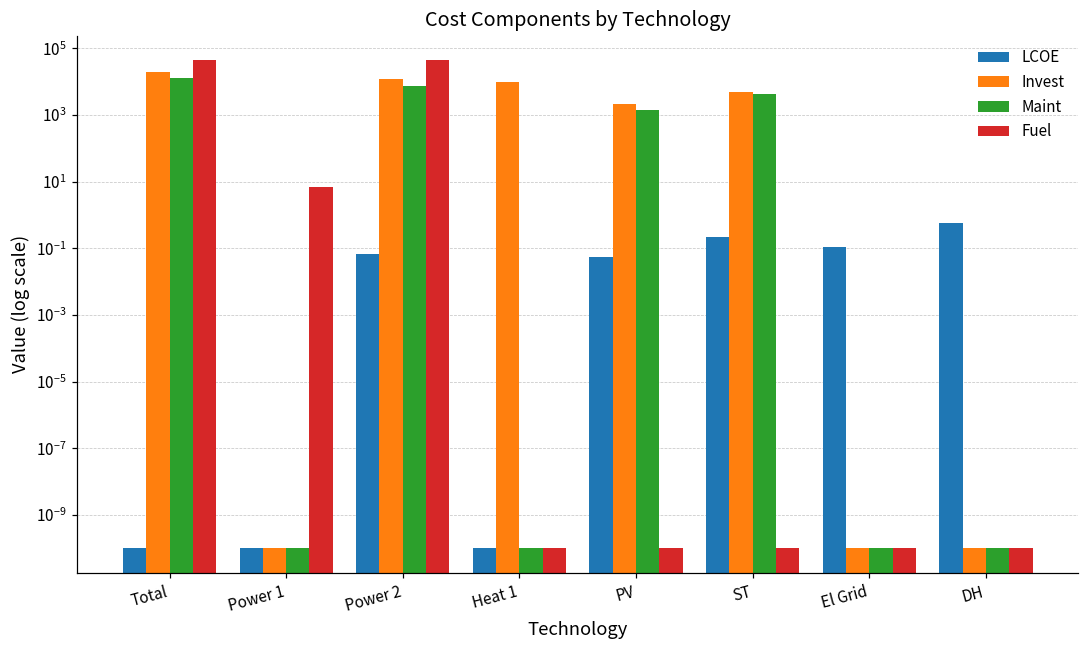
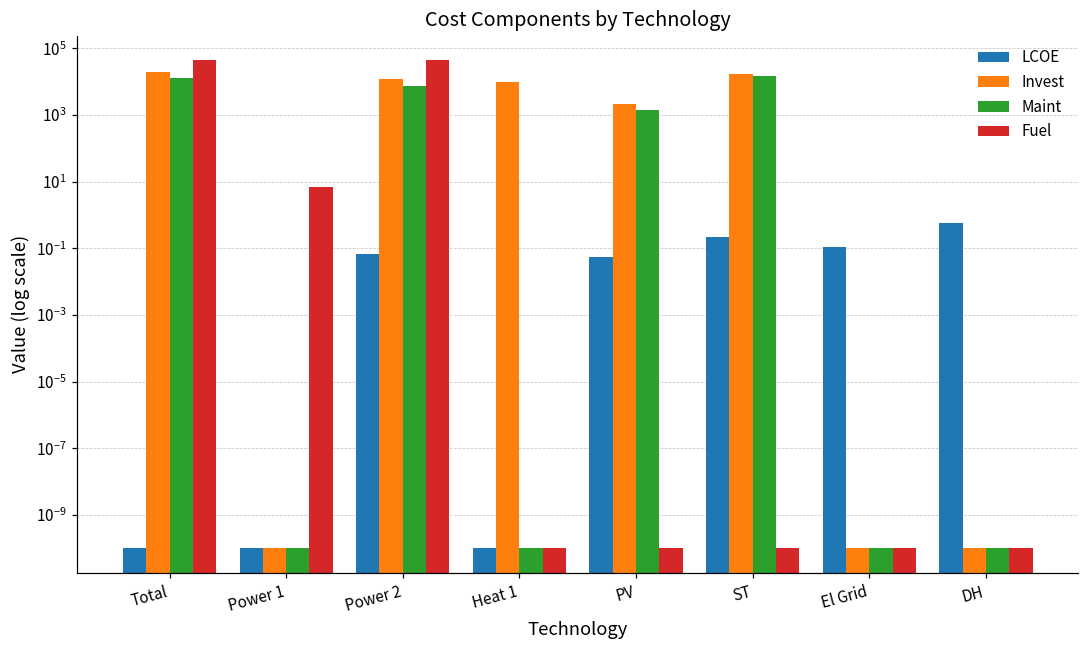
  {
    "LCOE": {
      "Total": 0.00000000010,
      "Power 1": 0.00000000010,
      "Power 2": 0.07,
      "Heat 1": 0.00000000010,
      "PV": 0.06,
      "ST": 0.2,
      "El Grid": 0.11,
      "DH": 0.6
    },
    "Invest": {
      "Total": 20000,
      "Power 1": 0.00000000010,
      "Power 2": 12000,
      "Heat 1": 10000,
      "PV": 2000,
-     "ST": 5000,
+     "ST": 20000,
      "El Grid": 0.00000000010,
      "DH": 0.00000000010
    },
    "Maint": {
      "Total": 13000,
      "Power 1": 0.00000000010,
      "Power 2": 7000,
      "Heat 1": 0.00000000010,
      "PV": 1000,
-     "ST": 4000,
+     "ST": 10000,
      "El Grid": 0.00000000010,
      "DH": 0.00000000010
    },
    "Fuel": {
      "Total": 50000,
      "Power 1": 7,
      "Power 2": 50000,
      "Heat 1": 0.00000000010,
      "PV": 0.00000000010,
      "ST": 0.00000000010,
      "El Grid": 0.00000000010,
      "DH": 0.00000000010
    }
  }
